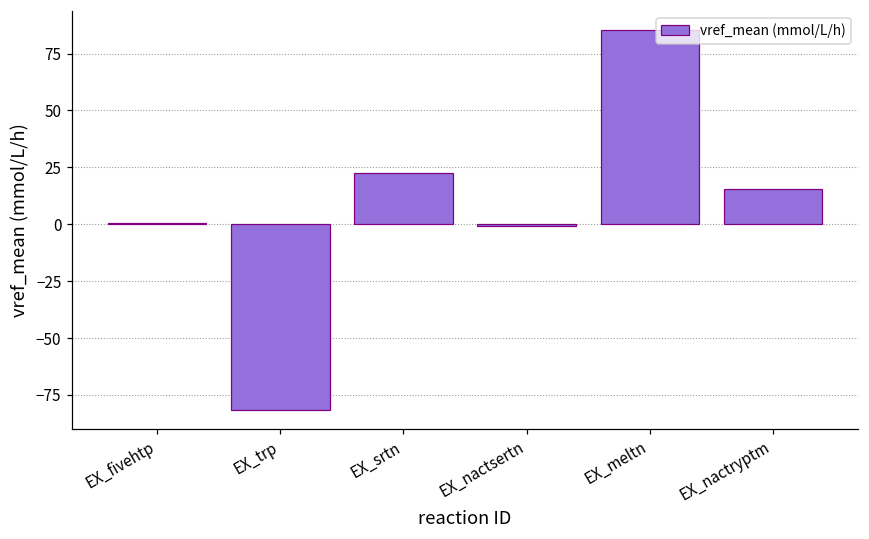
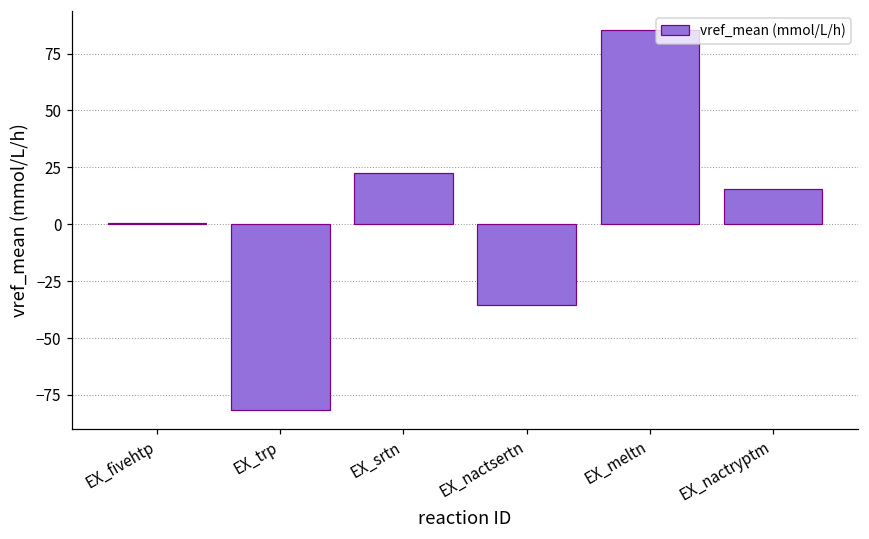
  {
    "EX_trp": -81,
    "EX_srtn": 22,
-   "EX_nactsertn": -1,
+   "EX_nactsertn": -36,
    "EX_meltn": 85,
    "EX_nactryptm": 15
  }
